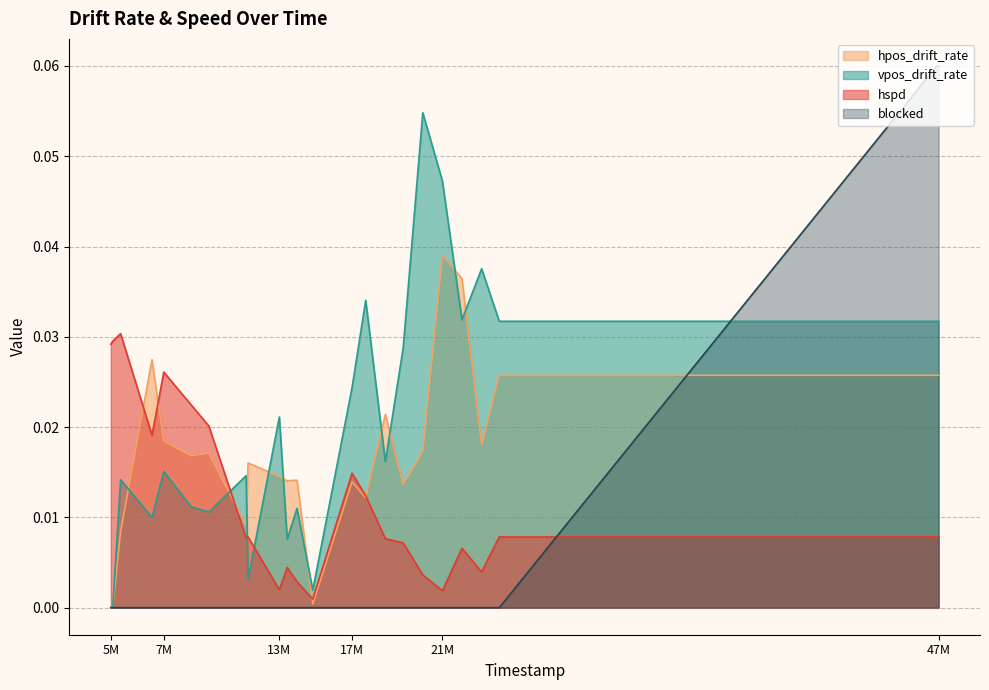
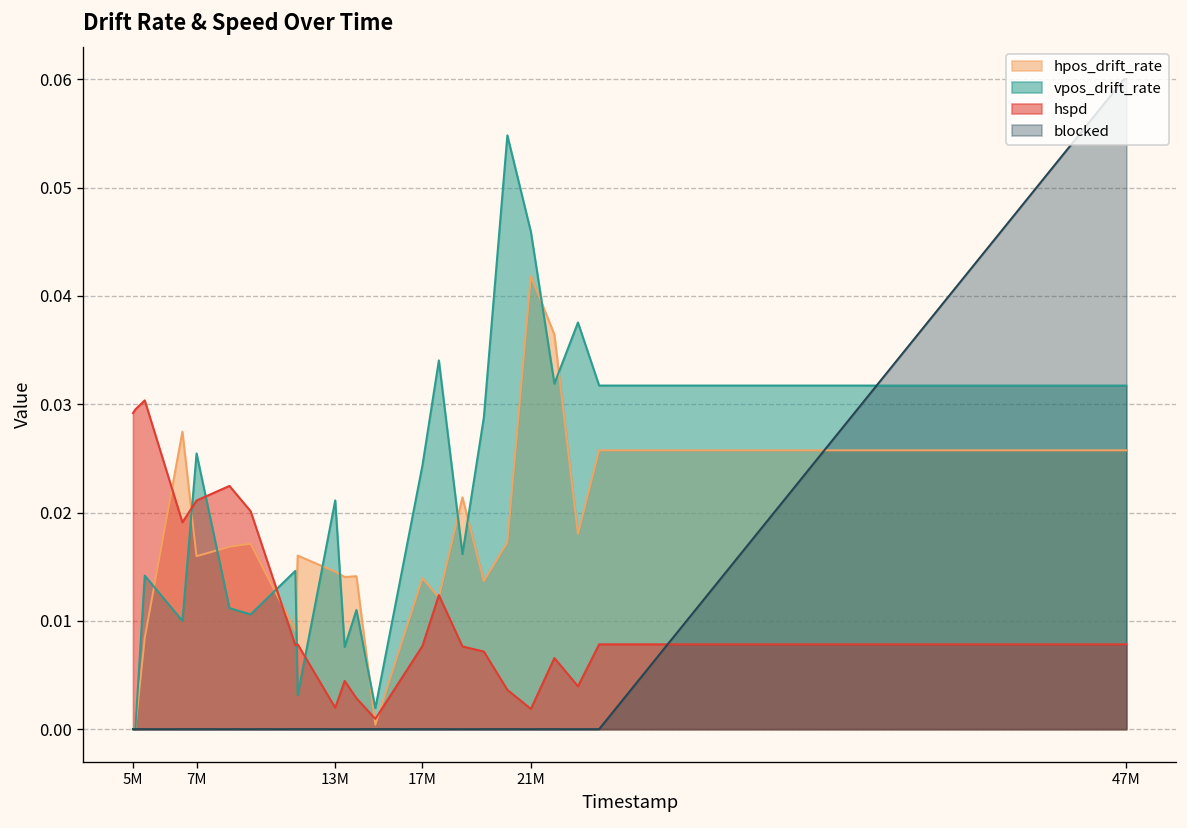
  {
    "hpos_drift_rate": {
-     "7M": 0.018,
+     "7M": 0.016,
      "13M": 0.015,
      "17M": 0.014,
-     "21M": 0.039,
+     "21M": 0.042,
      "47M": 0.026
    },
    "vpos_drift_rate": {
-     "7M": 0.015,
+     "7M": 0.025,
      "13M": 0.021,
      "17M": 0.024,
-     "21M": 0.047,
+     "21M": 0.046,
      "47M": 0.032
    },
    "hspd": {
      "5M": 0.029,
-     "7M": 0.026,
+     "7M": 0.021,
      "13M": 0.002,
-     "17M": 0.015,
+     "17M": 0.008,
      "21M": 0.002,
      "47M": 0.008
    },
    "blocked": {
      "7M": 0.000,
      "13M": 0.000,
      "17M": 0.000,
      "21M": 0.000
    }
  }
